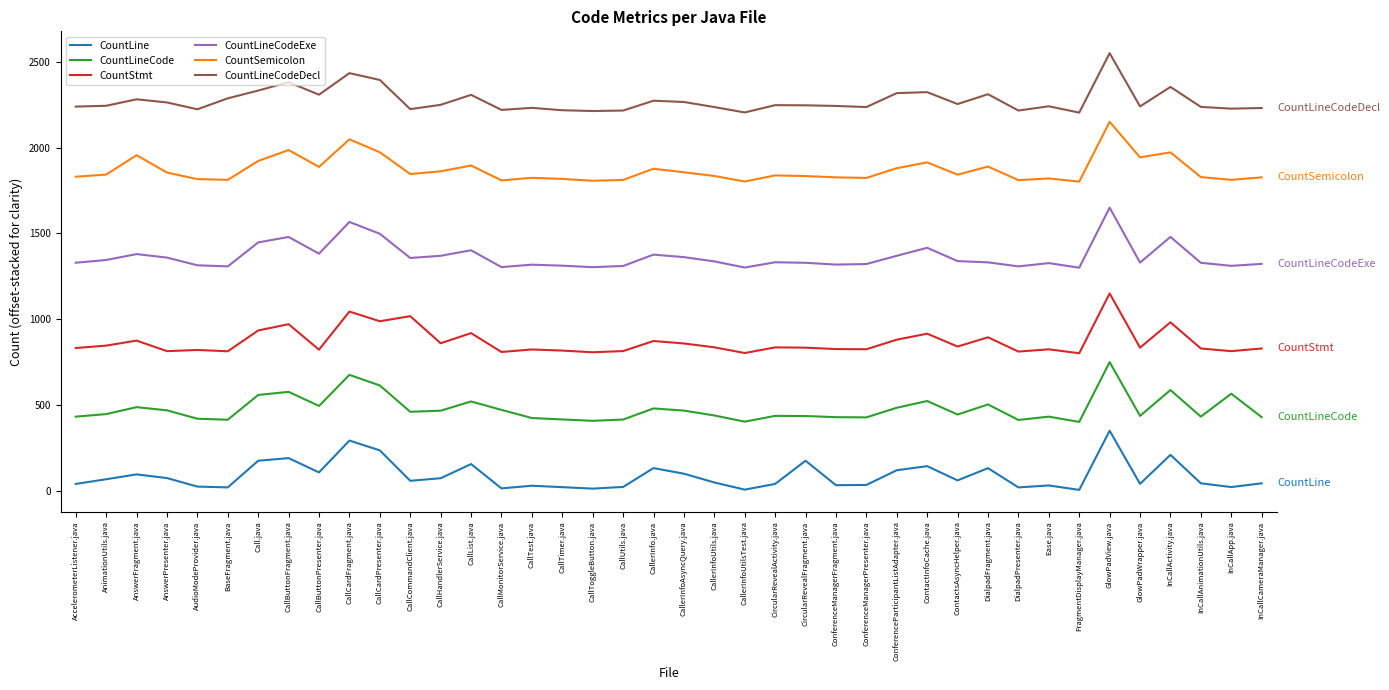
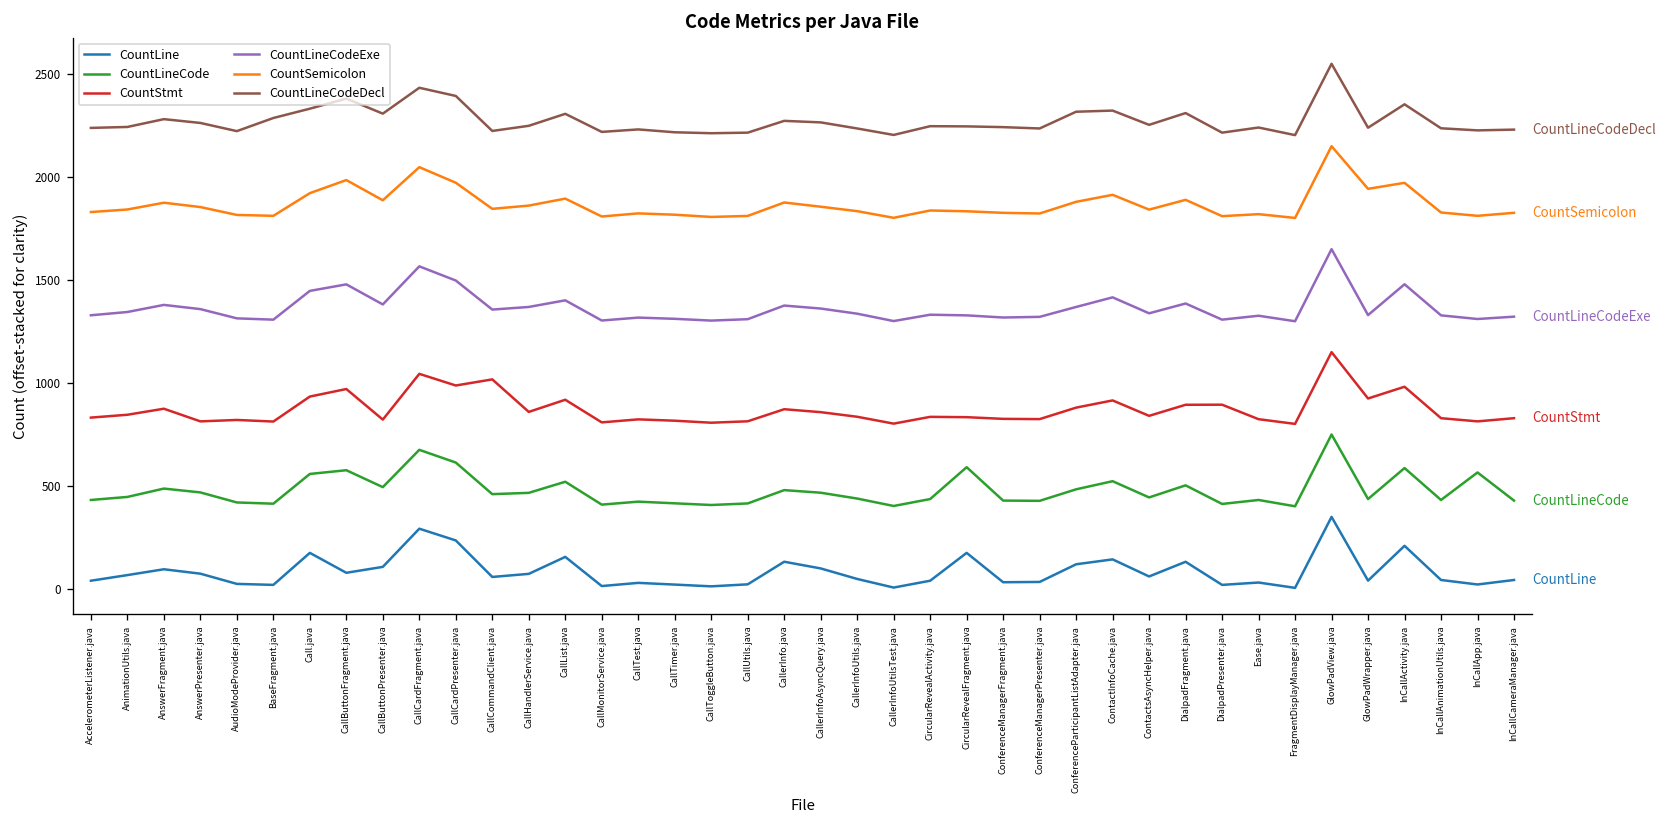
  {
    "CountLine": {
      "AccelerometerListener.java": 40,
      "AnimationUtils.java": 70,
      "AnswerFragment.java": 100,
      "AnswerPresenter.java": 70,
      "AudioModeProvider.java": 20,
      "BaseFragment.java": 20,
      "Call.java": 180,
-     "CallButtonFragment.java": 190,
+     "CallButtonFragment.java": 80,
      "CallButtonPresenter.java": 110,
      "CallCardFragment.java": 290,
      "CallCardPresenter.java": 240,
      "CallCommandClient.java": 60,
      "CallHandlerService.java": 70,
      "CallList.java": 160,
      "CallMonitorService.java": 10,
      "CallTest.java": 30,
      "CallTimer.java": 20,
      "CallToggleButton.java": 10,
      "CallUtils.java": 20,
      "CallerInfo.java": 130,
      "CallerInfoAsyncQuery.java": 100,
      "CallerInfoUtils.java": 50,
      "CallerInfoUtilsTest.java": 10,
      "CircularRevealActivity.java": 40,
      "CircularRevealFragment.java": 180,
      "ConferenceManagerFragment.java": 30,
      "ConferenceManagerPresenter.java": 30,
      "ConferenceParticipantListAdapter.java": 120,
      "ContactInfoCache.java": 140,
      "ContactsAsyncHelper.java": 60,
      "DialpadFragment.java": 130,
      "DialpadPresenter.java": 20,
      "Ease.java": 30,
      "FragmentDisplayManager.java": 10,
      "GlowPadView.java": 350,
      "GlowPadWrapper.java": 40,
      "InCallActivity.java": 210,
      "InCallAnimationUtils.java": 40,
      "InCallApp.java": 20,
      "InCallCameraManager.java": 40
    },
    "CountLineCode": {
      "AccelerometerListener.java": 430,
      "AnimationUtils.java": 450,
      "AnswerFragment.java": 490,
      "AnswerPresenter.java": 470,
      "AudioModeProvider.java": 420,
      "BaseFragment.java": 410,
      "Call.java": 560,
      "CallButtonFragment.java": 580,
      "CallButtonPresenter.java": 490,
      "CallCardFragment.java": 680,
      "CallCardPresenter.java": 610,
      "CallCommandClient.java": 460,
      "CallHandlerService.java": 470,
      "CallList.java": 520,
-     "CallMonitorService.java": 470,
+     "CallMonitorService.java": 410,
      "CallTest.java": 420,
      "CallTimer.java": 420,
      "CallToggleButton.java": 410,
      "CallUtils.java": 420,
      "CallerInfo.java": 480,
      "CallerInfoAsyncQuery.java": 470,
      "CallerInfoUtils.java": 440,
      "CallerInfoUtilsTest.java": 400,
      "CircularRevealActivity.java": 440,
-     "CircularRevealFragment.java": 440,
+     "CircularRevealFragment.java": 590,
      "ConferenceManagerFragment.java": 430,
      "ConferenceManagerPresenter.java": 430,
      "ConferenceParticipantListAdapter.java": 480,
      "ContactInfoCache.java": 520,
      "ContactsAsyncHelper.java": 440,
      "DialpadFragment.java": 500,
      "DialpadPresenter.java": 410,
      "Ease.java": 430,
      "FragmentDisplayManager.java": 400,
      "GlowPadView.java": 750,
      "GlowPadWrapper.java": 440,
      "InCallActivity.java": 590,
      "InCallAnimationUtils.java": 430,
      "InCallApp.java": 570,
      "InCallCameraManager.java": 430
    },
    "CountStmt": {
      "AccelerometerListener.java": 830,
      "AnimationUtils.java": 850,
      "AnswerFragment.java": 880,
      "AnswerPresenter.java": 810,
      "AudioModeProvider.java": 820,
      "BaseFragment.java": 810,
      "Call.java": 930,
      "CallButtonFragment.java": 970,
      "CallButtonPresenter.java": 820,
      "CallCardFragment.java": 1040,
      "CallCardPresenter.java": 990,
      "CallCommandClient.java": 1020,
      "CallHandlerService.java": 860,
      "CallList.java": 920,
      "CallMonitorService.java": 810,
      "CallTest.java": 820,
      "CallTimer.java": 820,
      "CallToggleButton.java": 810,
      "CallUtils.java": 810,
      "CallerInfo.java": 870,
      "CallerInfoAsyncQuery.java": 860,
      "CallerInfoUtils.java": 840,
      "CallerInfoUtilsTest.java": 800,
      "CircularRevealActivity.java": 840,
      "CircularRevealFragment.java": 830,
      "ConferenceManagerFragment.java": 830,
      "ConferenceManagerPresenter.java": 820,
      "ConferenceParticipantListAdapter.java": 880,
      "ContactInfoCache.java": 920,
      "ContactsAsyncHelper.java": 840,
      "DialpadFragment.java": 890,
-     "DialpadPresenter.java": 810,
+     "DialpadPresenter.java": 890,
      "Ease.java": 820,
      "FragmentDisplayManager.java": 800,
      "GlowPadView.java": 1150,
-     "GlowPadWrapper.java": 830,
+     "GlowPadWrapper.java": 920,
      "InCallActivity.java": 980,
      "InCallAnimationUtils.java": 830,
      "InCallApp.java": 810,
      "InCallCameraManager.java": 830
    },
    "CountLineCodeExe": {
      "AccelerometerListener.java": 1330,
      "AnimationUtils.java": 1340,
      "AnswerFragment.java": 1380,
      "AnswerPresenter.java": 1360,
      "AudioModeProvider.java": 1310,
      "BaseFragment.java": 1310,
      "Call.java": 1450,
      "CallButtonFragment.java": 1480,
      "CallButtonPresenter.java": 1380,
      "CallCardFragment.java": 1570,
      "CallCardPresenter.java": 1500,
      "CallCommandClient.java": 1360,
      "CallHandlerService.java": 1370,
      "CallList.java": 1400,
      "CallMonitorService.java": 1300,
      "CallTest.java": 1320,
      "CallTimer.java": 1310,
      "CallToggleButton.java": 1300,
      "CallUtils.java": 1310,
      "CallerInfo.java": 1380,
      "CallerInfoAsyncQuery.java": 1360,
      "CallerInfoUtils.java": 1340,
      "CallerInfoUtilsTest.java": 1300,
      "CircularRevealActivity.java": 1330,
      "CircularRevealFragment.java": 1330,
      "ConferenceManagerFragment.java": 1320,
      "ConferenceManagerPresenter.java": 1320,
      "ConferenceParticipantListAdapter.java": 1370,
      "ContactInfoCache.java": 1420,
      "ContactsAsyncHelper.java": 1340,
-     "DialpadFragment.java": 1330,
+     "DialpadFragment.java": 1390,
      "DialpadPresenter.java": 1310,
      "Ease.java": 1330,
      "FragmentDisplayManager.java": 1300,
      "GlowPadView.java": 1650,
      "GlowPadWrapper.java": 1330,
      "InCallActivity.java": 1480,
      "InCallAnimationUtils.java": 1330,
      "InCallApp.java": 1310,
      "InCallCameraManager.java": 1320
    },
    "CountSemicolon": {
      "AccelerometerListener.java": 1830,
      "AnimationUtils.java": 1840,
-     "AnswerFragment.java": 1960,
+     "AnswerFragment.java": 1880,
      "AnswerPresenter.java": 1850,
      "AudioModeProvider.java": 1820,
      "BaseFragment.java": 1810,
      "Call.java": 1920,
      "CallButtonFragment.java": 1990,
      "CallButtonPresenter.java": 1890,
      "CallCardFragment.java": 2050,
      "CallCardPresenter.java": 1970,
      "CallCommandClient.java": 1850,
      "CallHandlerService.java": 1860,
      "CallList.java": 1900,
      "CallMonitorService.java": 1810,
      "CallTest.java": 1820,
      "CallTimer.java": 1820,
      "CallToggleButton.java": 1810,
      "CallUtils.java": 1810,
      "CallerInfo.java": 1880,
      "CallerInfoAsyncQuery.java": 1860,
      "CallerInfoUtils.java": 1830,
      "CallerInfoUtilsTest.java": 1800,
      "CircularRevealActivity.java": 1840,
      "CircularRevealFragment.java": 1830,
      "ConferenceManagerFragment.java": 1830,
      "ConferenceManagerPresenter.java": 1820,
      "ConferenceParticipantListAdapter.java": 1880,
      "ContactInfoCache.java": 1910,
      "ContactsAsyncHelper.java": 1840,
      "DialpadFragment.java": 1890,
      "DialpadPresenter.java": 1810,
      "Ease.java": 1820,
      "FragmentDisplayManager.java": 1800,
      "GlowPadView.java": 2150,
      "GlowPadWrapper.java": 1940,
      "InCallActivity.java": 1970,
      "InCallAnimationUtils.java": 1830,
      "InCallApp.java": 1810,
      "InCallCameraManager.java": 1830
    }
  }
